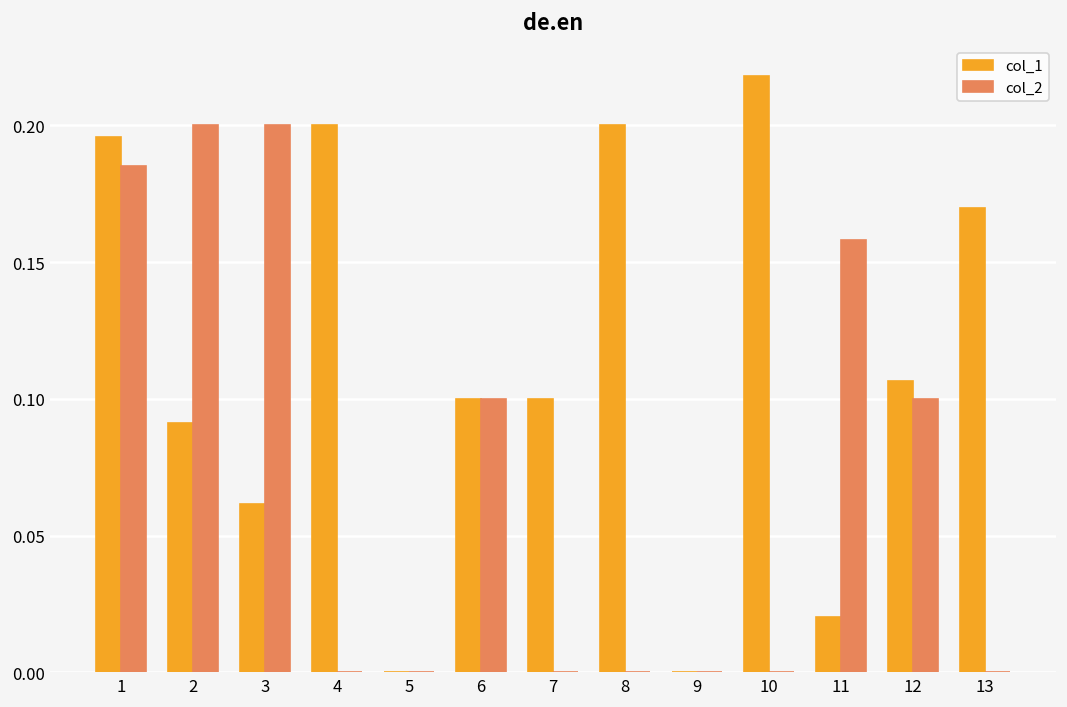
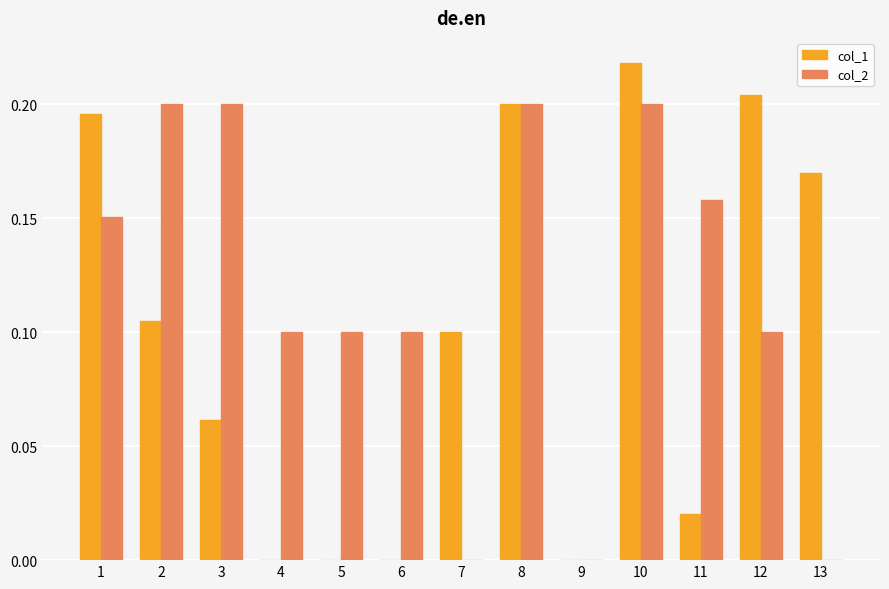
  {
    "col_1": {
      "1": 0.196,
-     "2": 0.091,
+     "2": 0.105,
      "3": 0.062,
-     "4": 0.2,
+     "4": 0.0,
      "5": 0.000,
-     "6": 0.1,
+     "6": 0.0,
      "7": 0.100,
      "8": 0.200,
      "9": 0.000,
      "10": 0.218,
      "11": 0.020,
-     "12": 0.106,
+     "12": 0.204,
      "13": 0.170
    },
    "col_2": {
-     "1": 0.185,
+     "1": 0.151,
      "2": 0.200,
      "3": 0.200,
-     "4": 0.0,
-     "5": 0.0,
+     "4": 0.1,
+     "5": 0.1,
      "6": 0.100,
      "7": 0.000,
-     "8": 0.0,
+     "8": 0.2,
      "9": 0.000,
-     "10": 0.0,
+     "10": 0.2,
      "11": 0.158,
      "12": 0.100,
      "13": 0.000
    }
  }
